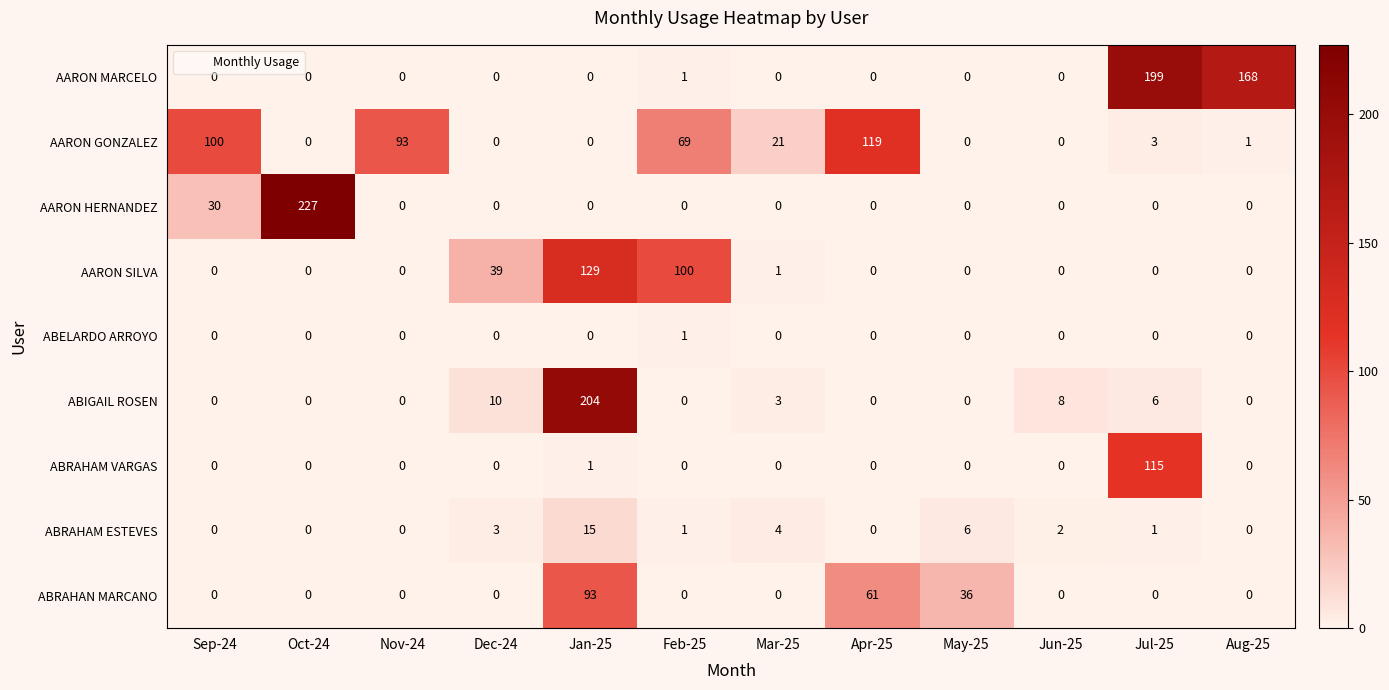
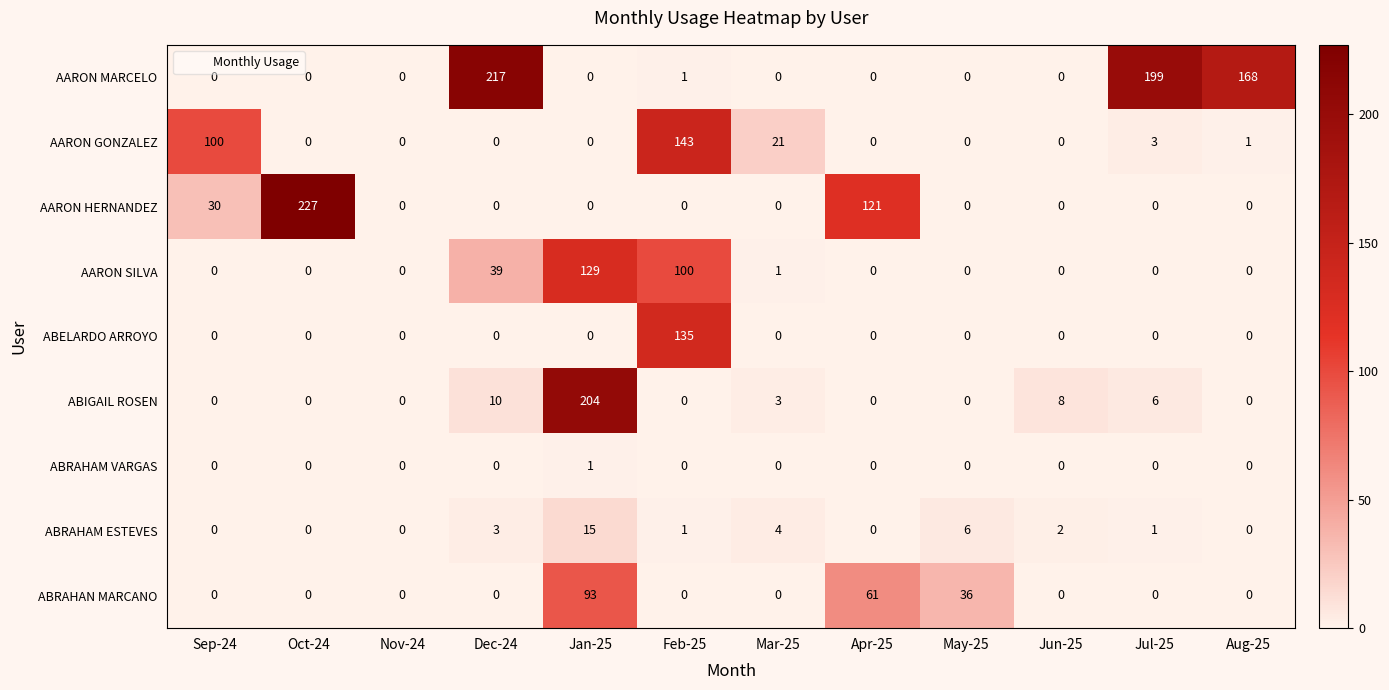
  {
    "AARON MARCELO": {
      "Oct-24": 0,
      "Nov-24": 0,
-     "Dec-24": 0,
+     "Dec-24": 217,
      "Jan-25": 0,
      "Feb-25": 1,
      "Mar-25": 0,
      "Apr-25": 0,
      "May-25": 0,
      "Jun-25": 0,
      "Jul-25": 199,
      "Aug-25": 168
    },
    "AARON GONZALEZ": {
      "Sep-24": 100,
      "Oct-24": 0,
-     "Nov-24": 93,
+     "Nov-24": 0,
      "Dec-24": 0,
      "Jan-25": 0,
-     "Feb-25": 69,
+     "Feb-25": 143,
      "Mar-25": 21,
-     "Apr-25": 119,
+     "Apr-25": 0,
      "May-25": 0,
      "Jun-25": 0,
      "Jul-25": 3,
      "Aug-25": 1
    },
    "AARON HERNANDEZ": {
      "Sep-24": 30,
      "Oct-24": 227,
      "Nov-24": 0,
      "Dec-24": 0,
      "Jan-25": 0,
      "Feb-25": 0,
      "Mar-25": 0,
-     "Apr-25": 0,
+     "Apr-25": 121,
      "May-25": 0,
      "Jun-25": 0,
      "Jul-25": 0,
      "Aug-25": 0
    },
    "AARON SILVA": {
      "Sep-24": 0,
      "Oct-24": 0,
      "Nov-24": 0,
      "Dec-24": 39,
      "Jan-25": 129,
      "Feb-25": 100,
      "Mar-25": 1,
      "Apr-25": 0,
      "May-25": 0,
      "Jun-25": 0,
      "Jul-25": 0,
      "Aug-25": 0
    },
    "ABELARDO ARROYO": {
      "Sep-24": 0,
      "Oct-24": 0,
      "Nov-24": 0,
      "Dec-24": 0,
      "Jan-25": 0,
-     "Feb-25": 1,
+     "Feb-25": 135,
      "Mar-25": 0,
      "Apr-25": 0,
      "May-25": 0,
      "Jun-25": 0,
      "Jul-25": 0,
      "Aug-25": 0
    },
    "ABIGAIL ROSEN": {
      "Sep-24": 0,
      "Oct-24": 0,
      "Nov-24": 0,
      "Dec-24": 10,
      "Jan-25": 204,
      "Feb-25": 0,
      "Mar-25": 3,
      "Apr-25": 0,
      "May-25": 0,
      "Jun-25": 8,
      "Jul-25": 6,
      "Aug-25": 0
    },
    "ABRAHAM VARGAS": {
      "Sep-24": 0,
      "Oct-24": 0,
      "Nov-24": 0,
      "Dec-24": 0,
      "Jan-25": 1,
      "Feb-25": 0,
      "Mar-25": 0,
      "Apr-25": 0,
      "May-25": 0,
      "Jun-25": 0,
-     "Jul-25": 115,
+     "Jul-25": 0,
      "Aug-25": 0
    },
    "ABRAHAM ESTEVES": {
      "Sep-24": 0,
      "Oct-24": 0,
      "Nov-24": 0,
      "Dec-24": 3,
      "Jan-25": 15,
      "Feb-25": 1,
      "Mar-25": 4,
      "Apr-25": 0,
      "May-25": 6,
      "Jun-25": 2,
      "Jul-25": 1,
      "Aug-25": 0
    },
    "ABRAHAN MARCANO": {
      "Sep-24": 0,
      "Oct-24": 0,
      "Nov-24": 0,
      "Dec-24": 0,
      "Jan-25": 93,
      "Feb-25": 0,
      "Mar-25": 0,
      "Apr-25": 61,
      "May-25": 36,
      "Jun-25": 0,
      "Jul-25": 0,
      "Aug-25": 0
    }
  }
